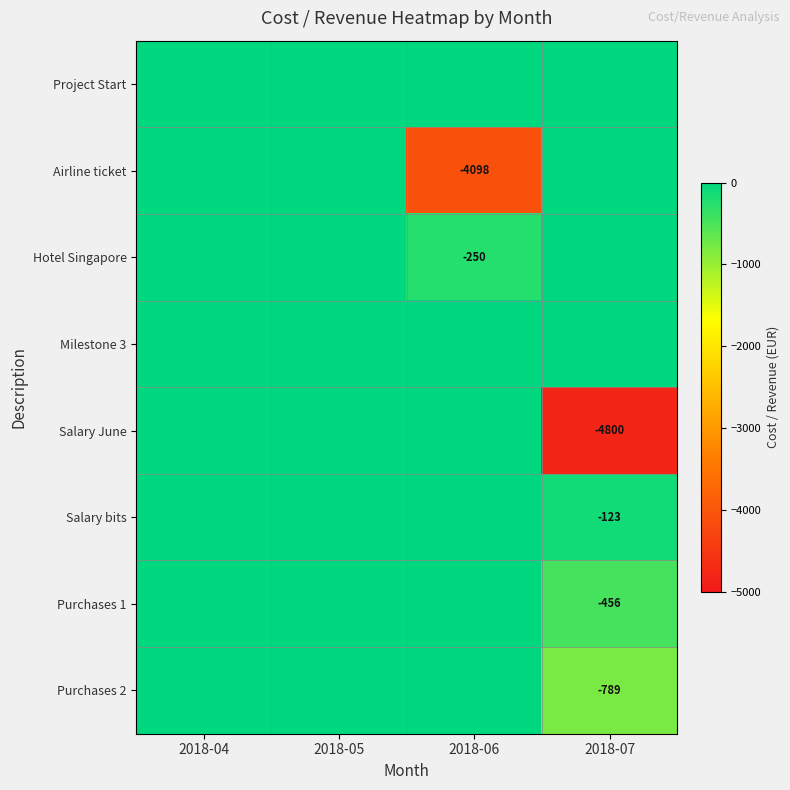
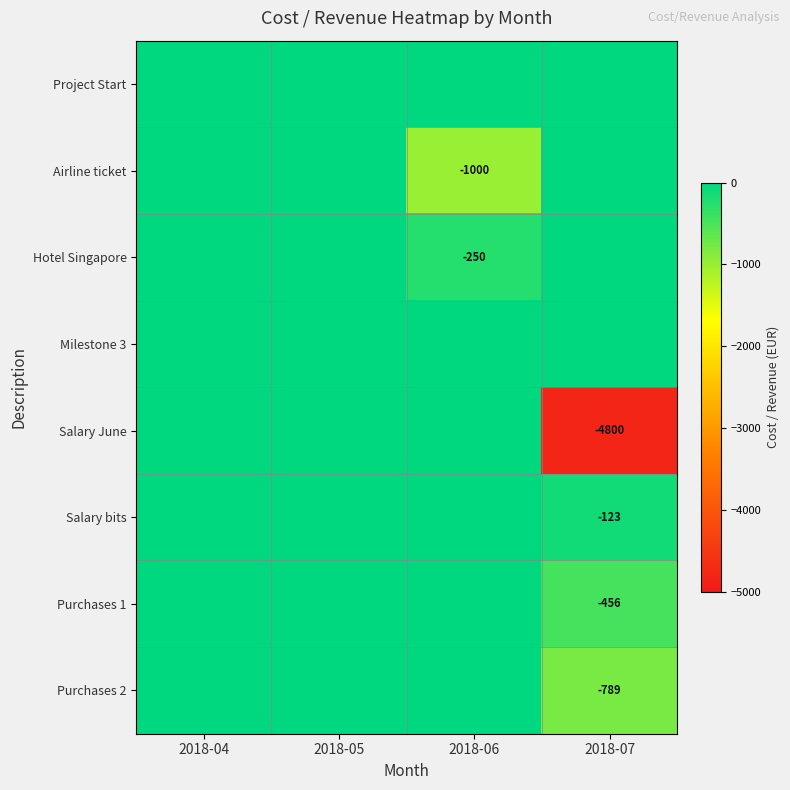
  {
    "Airline ticket": {
-     "2018-06": -4098
+     "2018-06": -1000
    },
    "Hotel Singapore": {
      "2018-06": -250
    },
    "Salary June": {
      "2018-07": -4800
    },
    "Salary bits": {
      "2018-07": -123
    },
    "Purchases 1": {
      "2018-07": -456
    },
    "Purchases 2": {
      "2018-07": -789
    }
  }
